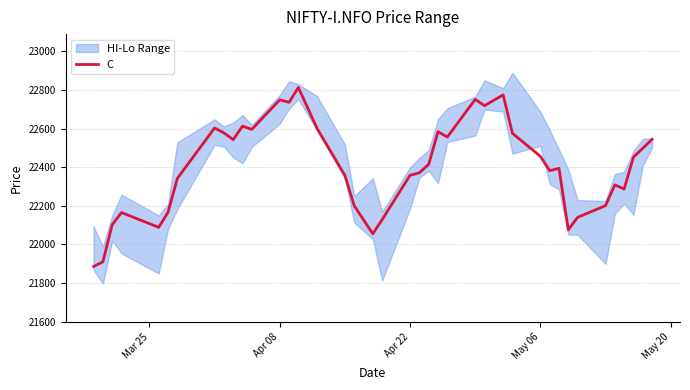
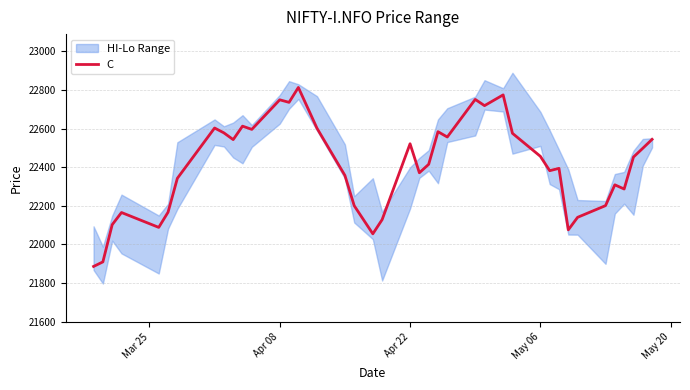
  {
    "C": {
      "Apr 08": 22750,
-     "Apr 22": 22360,
+     "Apr 22": 22520,
      "May 06": 22460
    }
  }
